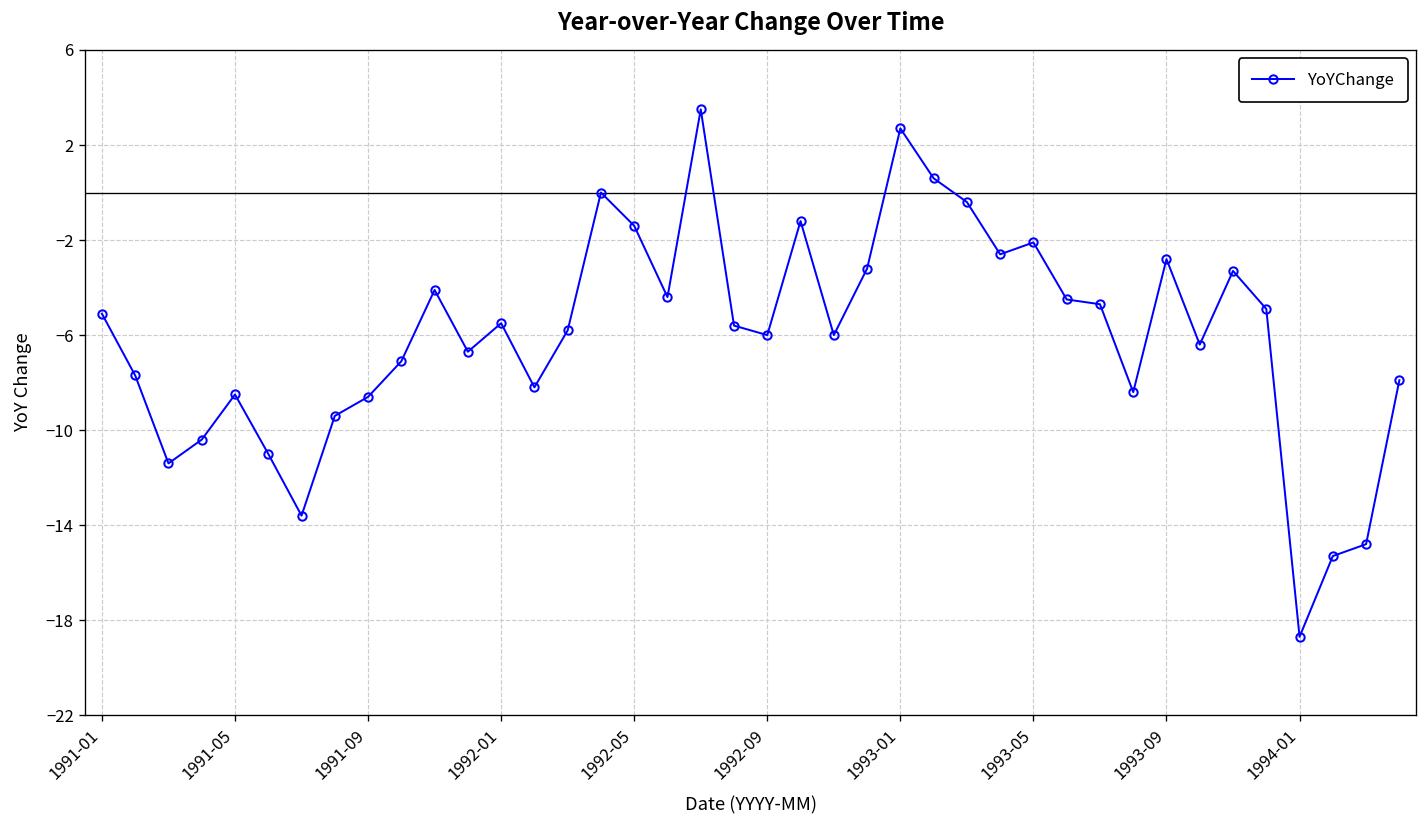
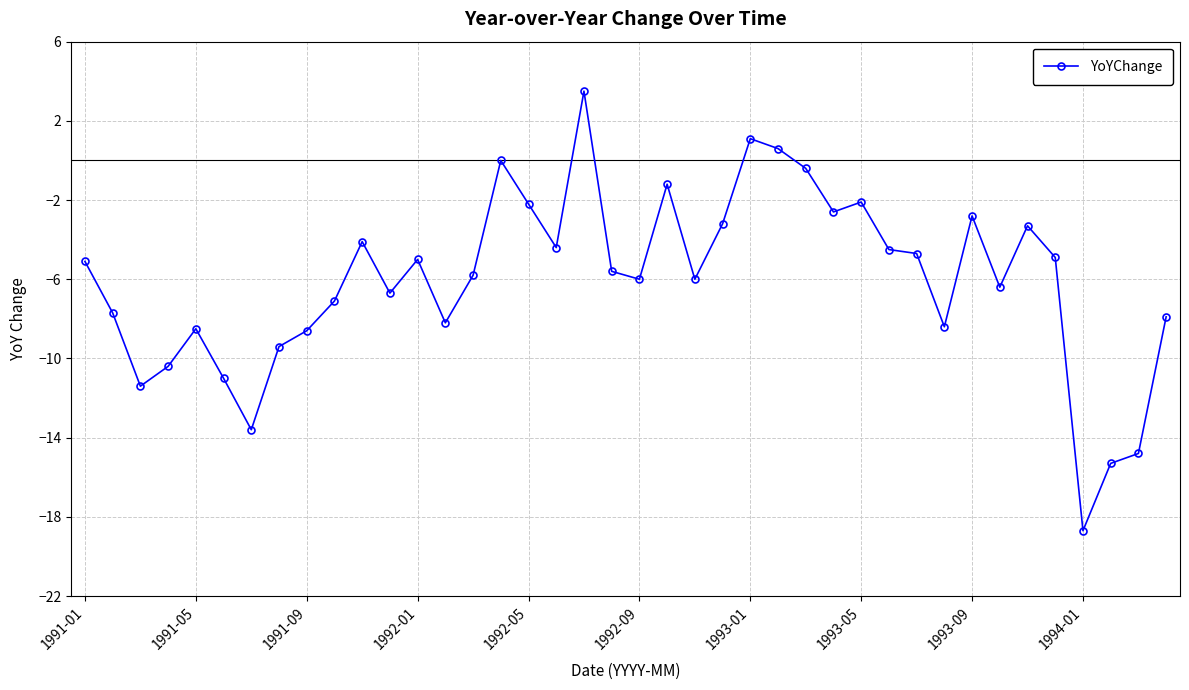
  {
    "1991-01": -5.1,
    "1991-05": -8.5,
    "1991-09": -8.6,
-   "1992-01": -5.5,
-   "1992-05": -1.4,
+   "1992-01": -5.0,
+   "1992-05": -2.2,
    "1992-09": -6.0,
-   "1993-01": 2.7,
+   "1993-01": 1.1,
    "1993-05": -2.1,
    "1993-09": -2.8,
    "1994-01": -18.7
  }
